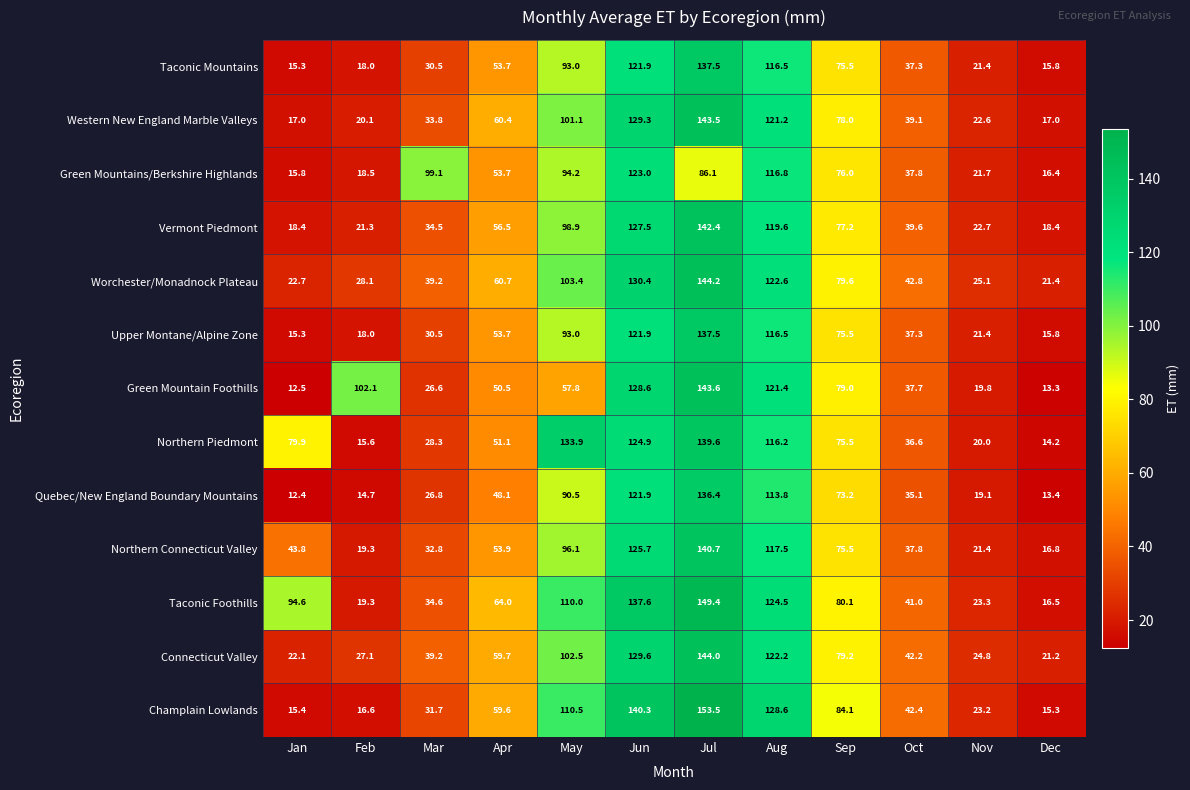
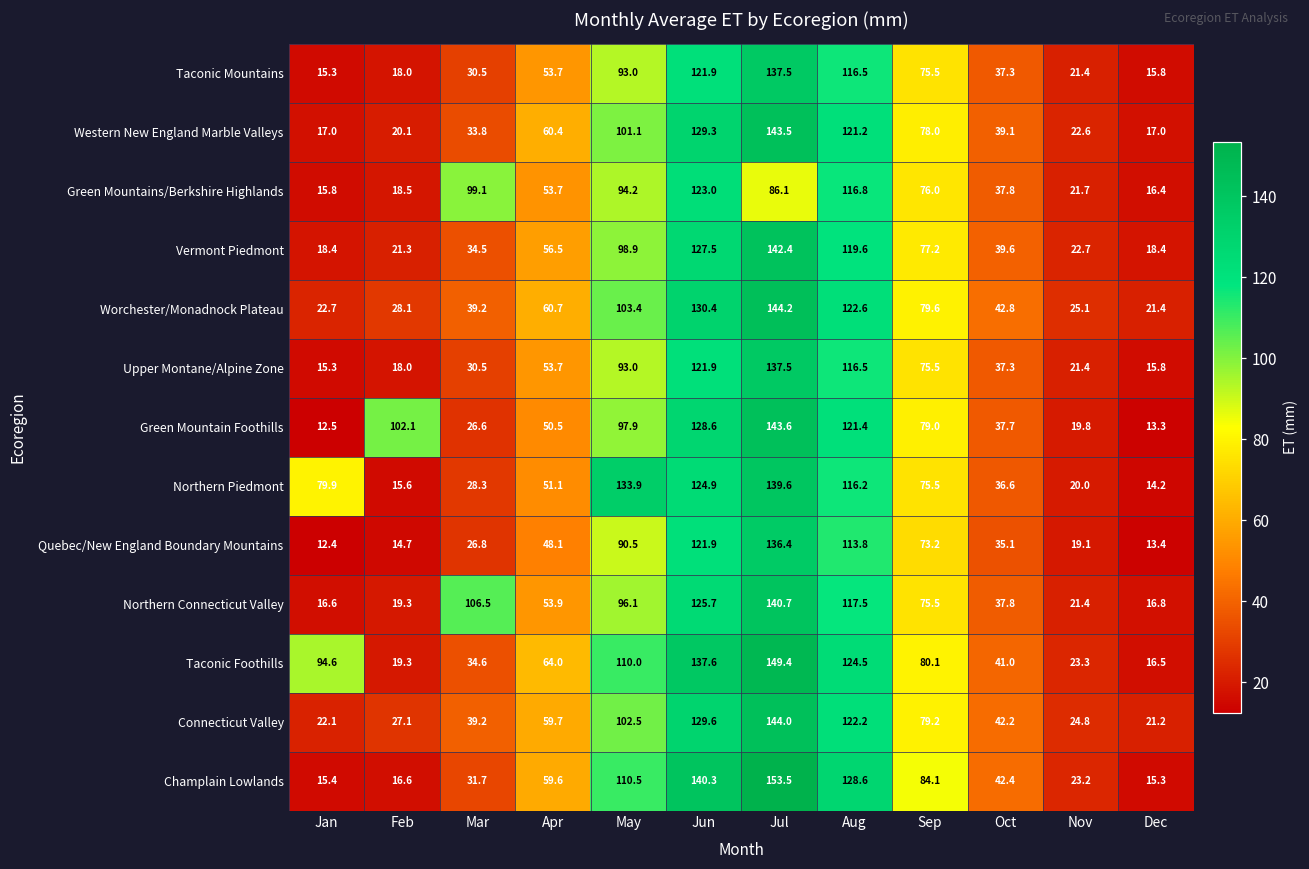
  {
    "Taconic Mountains": {
      "Jan": 15.3,
      "Feb": 18.0,
      "Mar": 30.5,
      "Apr": 53.7,
      "May": 93.0,
      "Jun": 121.9,
      "Jul": 137.5,
      "Aug": 116.5,
      "Sep": 75.5,
      "Oct": 37.3,
      "Nov": 21.4,
      "Dec": 15.8
    },
    "Western New England Marble Valleys": {
      "Jan": 17.0,
      "Feb": 20.1,
      "Mar": 33.8,
      "Apr": 60.4,
      "May": 101.1,
      "Jun": 129.3,
      "Jul": 143.5,
      "Aug": 121.2,
      "Sep": 78.0,
      "Oct": 39.1,
      "Nov": 22.6,
      "Dec": 17.0
    },
    "Green Mountains/Berkshire Highlands": {
      "Jan": 15.8,
      "Feb": 18.5,
      "Mar": 99.1,
      "Apr": 53.7,
      "May": 94.2,
      "Jun": 123.0,
      "Jul": 86.1,
      "Aug": 116.8,
      "Sep": 76.0,
      "Oct": 37.8,
      "Nov": 21.7,
      "Dec": 16.4
    },
    "Vermont Piedmont": {
      "Jan": 18.4,
      "Feb": 21.3,
      "Mar": 34.5,
      "Apr": 56.5,
      "May": 98.9,
      "Jun": 127.5,
      "Jul": 142.4,
      "Aug": 119.6,
      "Sep": 77.2,
      "Oct": 39.6,
      "Nov": 22.7,
      "Dec": 18.4
    },
    "Worchester/Monadnock Plateau": {
      "Jan": 22.7,
      "Feb": 28.1,
      "Mar": 39.2,
      "Apr": 60.7,
      "May": 103.4,
      "Jun": 130.4,
      "Jul": 144.2,
      "Aug": 122.6,
      "Sep": 79.6,
      "Oct": 42.8,
      "Nov": 25.1,
      "Dec": 21.4
    },
    "Upper Montane/Alpine Zone": {
      "Jan": 15.3,
      "Feb": 18.0,
      "Mar": 30.5,
      "Apr": 53.7,
      "May": 93.0,
      "Jun": 121.9,
      "Jul": 137.5,
      "Aug": 116.5,
      "Sep": 75.5,
      "Oct": 37.3,
      "Nov": 21.4,
      "Dec": 15.8
    },
    "Green Mountain Foothills": {
      "Jan": 12.5,
      "Feb": 102.1,
      "Mar": 26.6,
      "Apr": 50.5,
-     "May": 57.8,
+     "May": 97.9,
      "Jun": 128.6,
      "Jul": 143.6,
      "Aug": 121.4,
      "Sep": 79.0,
      "Oct": 37.7,
      "Nov": 19.8,
      "Dec": 13.3
    },
    "Northern Piedmont": {
      "Jan": 79.9,
      "Feb": 15.6,
      "Mar": 28.3,
      "Apr": 51.1,
      "May": 133.9,
      "Jun": 124.9,
      "Jul": 139.6,
      "Aug": 116.2,
      "Sep": 75.5,
      "Oct": 36.6,
      "Nov": 20.0,
      "Dec": 14.2
    },
    "Quebec/New England Boundary Mountains": {
      "Jan": 12.4,
      "Feb": 14.7,
      "Mar": 26.8,
      "Apr": 48.1,
      "May": 90.5,
      "Jun": 121.9,
      "Jul": 136.4,
      "Aug": 113.8,
      "Sep": 73.2,
      "Oct": 35.1,
      "Nov": 19.1,
      "Dec": 13.4
    },
    "Northern Connecticut Valley": {
-     "Jan": 43.8,
+     "Jan": 16.6,
      "Feb": 19.3,
-     "Mar": 32.8,
+     "Mar": 106.5,
      "Apr": 53.9,
      "May": 96.1,
      "Jun": 125.7,
      "Jul": 140.7,
      "Aug": 117.5,
      "Sep": 75.5,
      "Oct": 37.8,
      "Nov": 21.4,
      "Dec": 16.8
    },
    "Taconic Foothills": {
      "Jan": 94.6,
      "Feb": 19.3,
      "Mar": 34.6,
      "Apr": 64.0,
      "May": 110.0,
      "Jun": 137.6,
      "Jul": 149.4,
      "Aug": 124.5,
      "Sep": 80.1,
      "Oct": 41.0,
      "Nov": 23.3,
      "Dec": 16.5
    },
    "Connecticut Valley": {
      "Jan": 22.1,
      "Feb": 27.1,
      "Mar": 39.2,
      "Apr": 59.7,
      "May": 102.5,
      "Jun": 129.6,
      "Jul": 144.0,
      "Aug": 122.2,
      "Sep": 79.2,
      "Oct": 42.2,
      "Nov": 24.8,
      "Dec": 21.2
    },
    "Champlain Lowlands": {
      "Jan": 15.4,
      "Feb": 16.6,
      "Mar": 31.7,
      "Apr": 59.6,
      "May": 110.5,
      "Jun": 140.3,
      "Jul": 153.5,
      "Aug": 128.6,
      "Sep": 84.1,
      "Oct": 42.4,
      "Nov": 23.2,
      "Dec": 15.3
    }
  }
